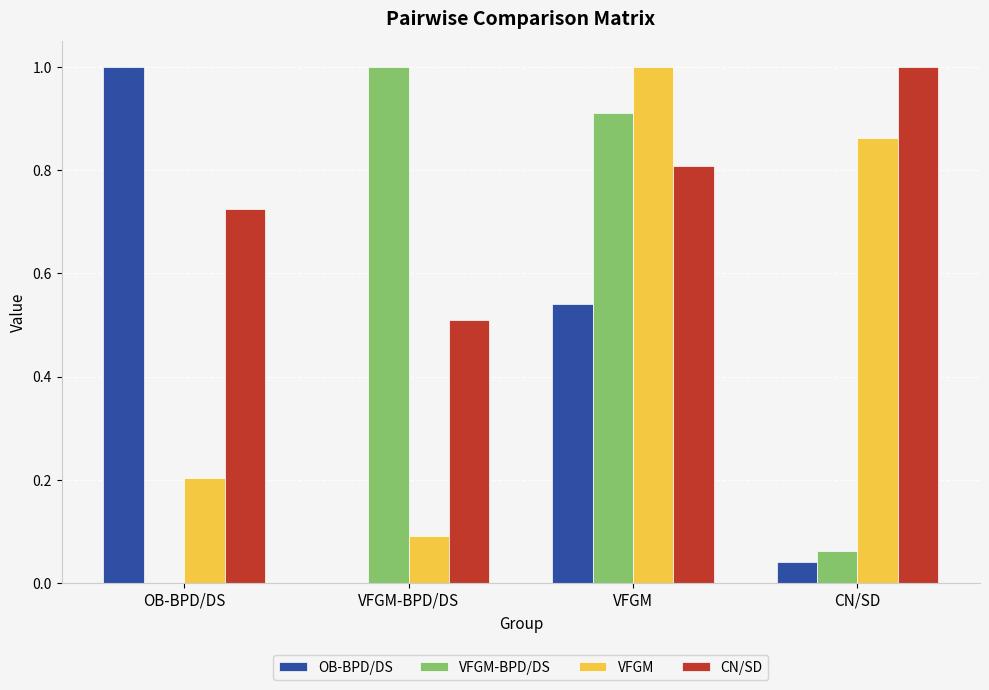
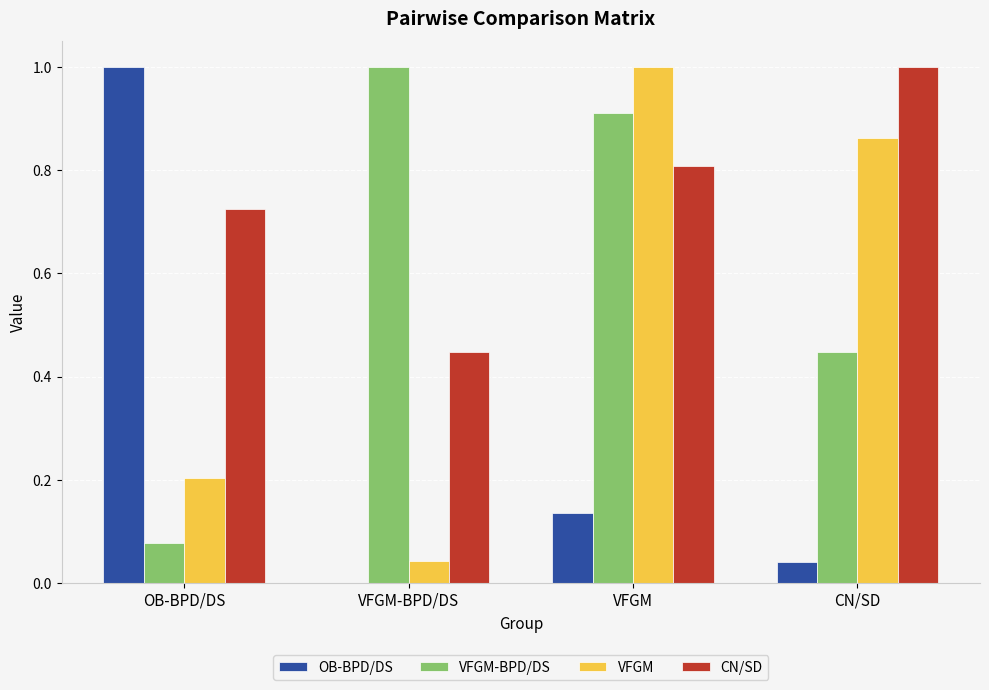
  {
    "OB-BPD/DS": {
      "OB-BPD/DS": 1.00,
-     "VFGM": 0.54,
+     "VFGM": 0.14,
      "CN/SD": 0.04
    },
    "VFGM-BPD/DS": {
-     "OB-BPD/DS": 0.00,
+     "OB-BPD/DS": 0.08,
      "VFGM-BPD/DS": 1.00,
      "VFGM": 0.91,
-     "CN/SD": 0.06
+     "CN/SD": 0.45
    },
    "VFGM": {
      "OB-BPD/DS": 0.20,
-     "VFGM-BPD/DS": 0.09,
+     "VFGM-BPD/DS": 0.04,
      "VFGM": 1.00,
      "CN/SD": 0.86
    },
    "CN/SD": {
      "OB-BPD/DS": 0.72,
-     "VFGM-BPD/DS": 0.51,
+     "VFGM-BPD/DS": 0.45,
      "VFGM": 0.81,
      "CN/SD": 1.00
    }
  }
